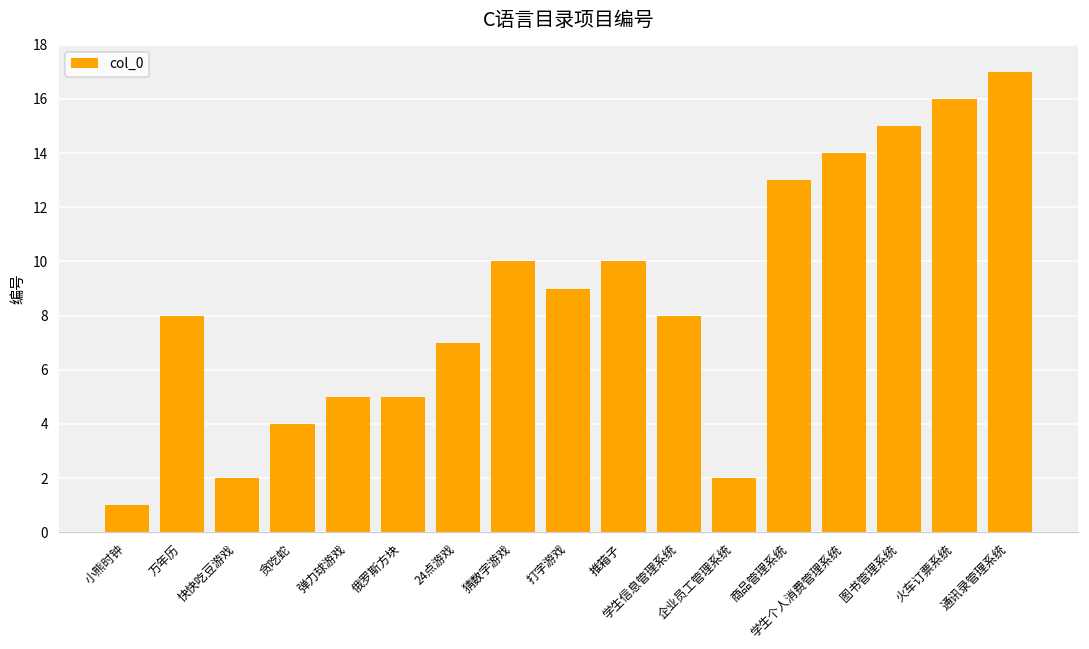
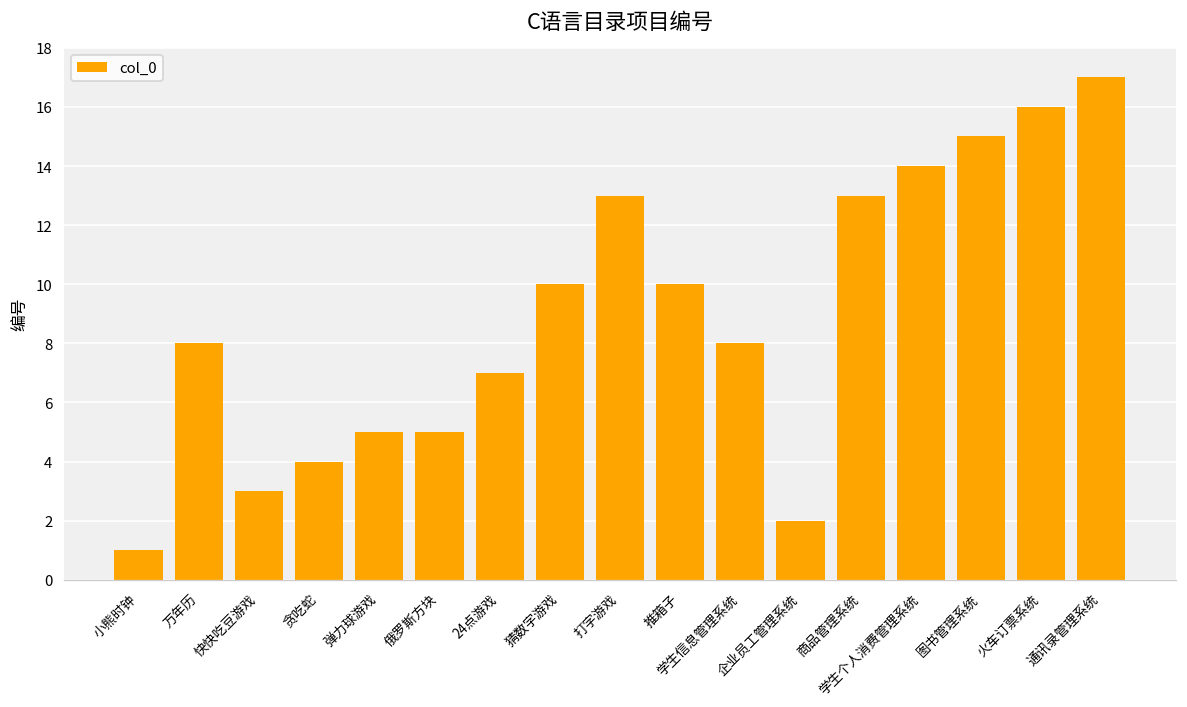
  {
    "小熊时钟": 1,
    "万年历": 8,
-   "快快吃豆游戏": 2,
+   "快快吃豆游戏": 3,
    "贪吃蛇": 4,
    "弹力球游戏": 5,
    "俄罗斯方块": 5,
    "24点游戏": 7,
    "猜数字游戏": 10,
-   "打字游戏": 9,
+   "打字游戏": 13,
    "推箱子": 10,
    "学生信息管理系统": 8,
    "企业员工管理系统": 2,
    "商品管理系统": 13,
    "学生个人消费管理系统": 14,
    "图书管理系统": 15,
    "火车订票系统": 16,
    "通讯录管理系统": 17
  }
